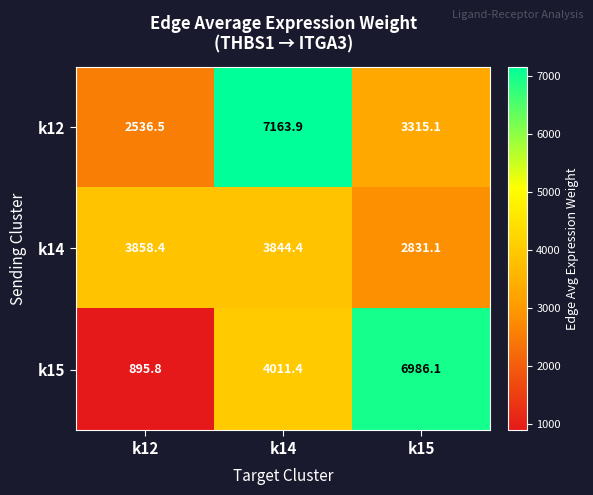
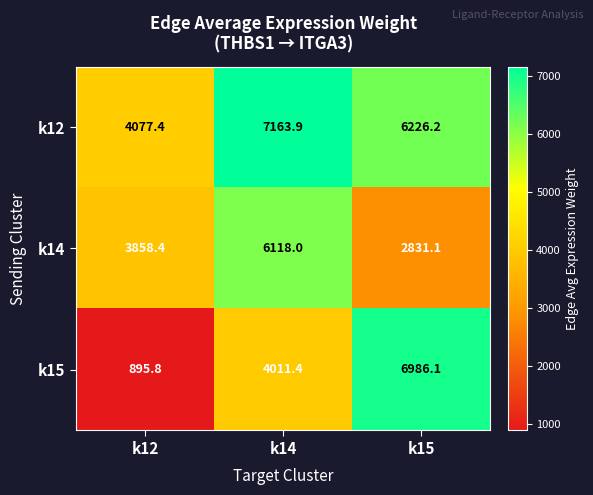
  {
    "k12": {
-     "k12": 2536.5,
+     "k12": 4077.4,
      "k14": 7163.9,
-     "k15": 3315.1
+     "k15": 6226.2
    },
    "k14": {
      "k12": 3858.4,
-     "k14": 3844.4,
+     "k14": 6118.0,
      "k15": 2831.1
    },
    "k15": {
      "k12": 895.8,
      "k14": 4011.4,
      "k15": 6986.1
    }
  }
